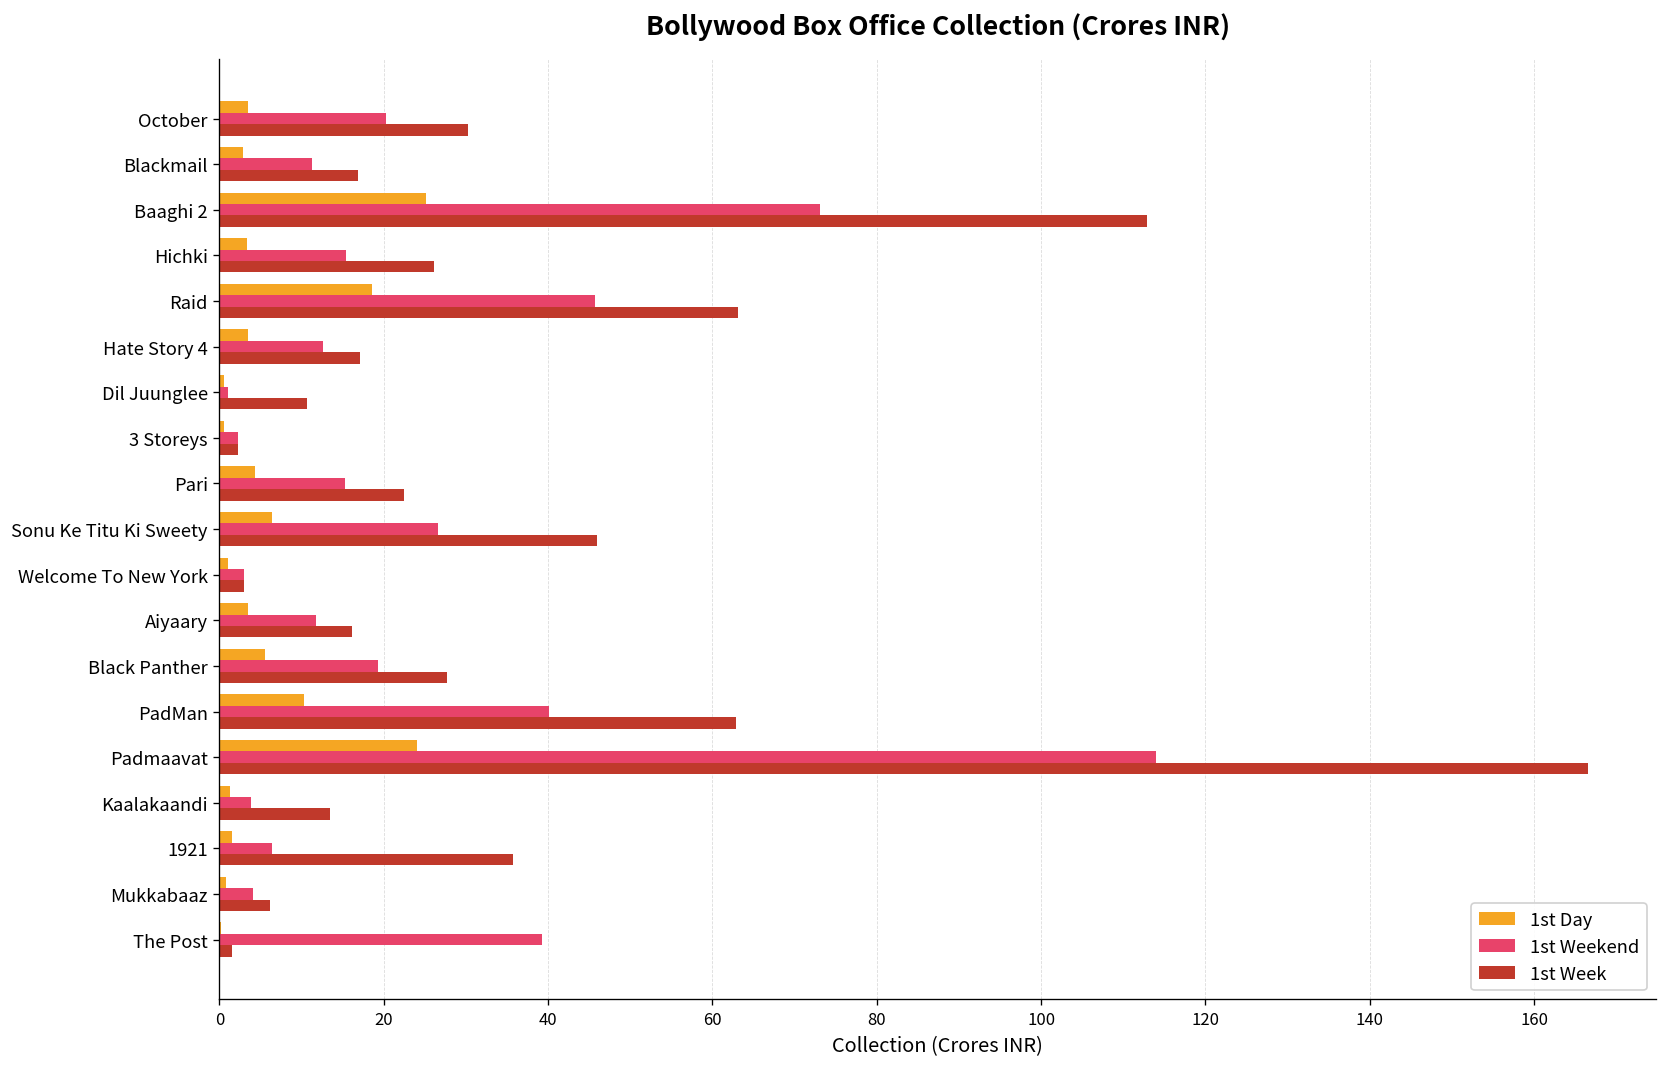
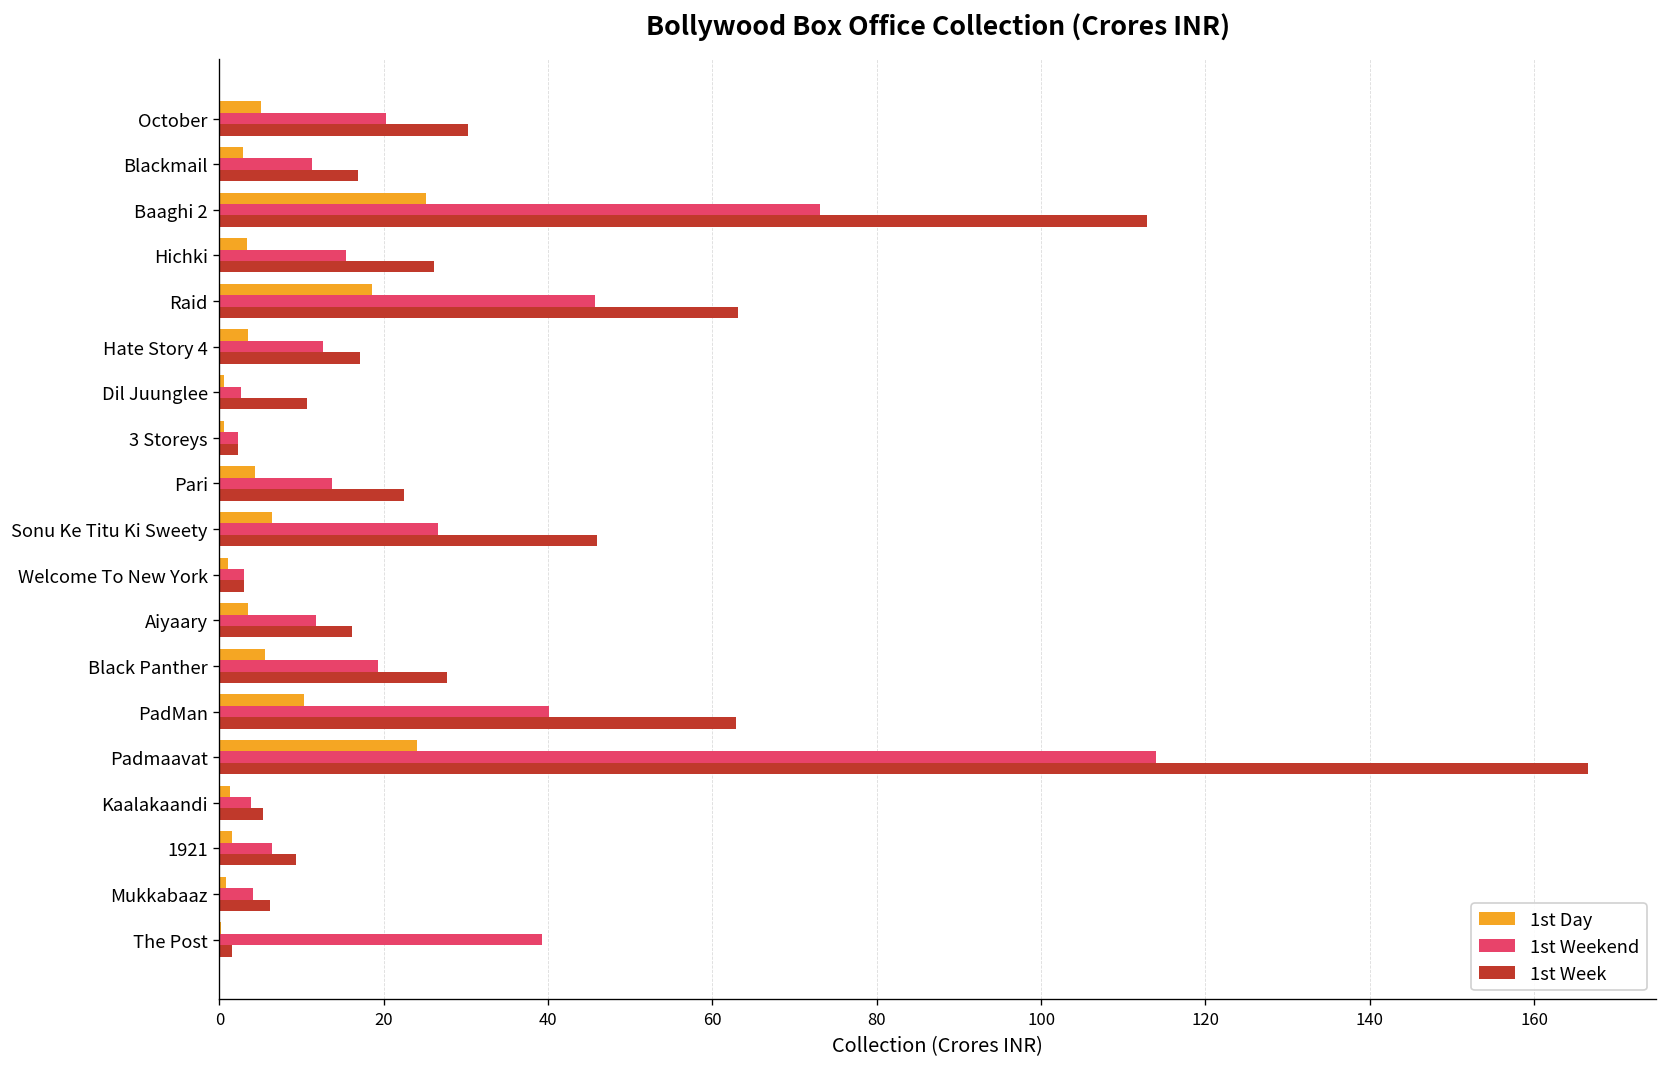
  {
    "1st Day": {
-     "October": 3,
+     "October": 5,
      "Blackmail": 3,
      "Baaghi 2": 25,
      "Hichki": 3,
      "Raid": 19,
      "Hate Story 4": 4,
      "Dil Juunglee": 1,
      "3 Storeys": 1,
      "Pari": 4,
      "Sonu Ke Titu Ki Sweety": 6,
      "Welcome To New York": 1,
      "Aiyaary": 4,
      "Black Panther": 6,
      "PadMan": 10,
      "Padmaavat": 24,
      "Kaalakaandi": 1,
      "1921": 2,
      "Mukkabaaz": 1
    },
    "1st Weekend": {
      "October": 20,
      "Blackmail": 11,
      "Baaghi 2": 73,
      "Hichki": 15,
      "Raid": 46,
      "Hate Story 4": 13,
-     "Dil Juunglee": 1,
+     "Dil Juunglee": 3,
      "3 Storeys": 2,
-     "Pari": 15,
+     "Pari": 14,
      "Sonu Ke Titu Ki Sweety": 27,
      "Welcome To New York": 3,
      "Aiyaary": 12,
      "Black Panther": 19,
      "PadMan": 40,
      "Padmaavat": 114,
      "Kaalakaandi": 4,
      "1921": 6,
      "Mukkabaaz": 4,
      "The Post": 39
    },
    "1st Week": {
      "October": 30,
      "Blackmail": 17,
      "Baaghi 2": 113,
      "Hichki": 26,
      "Raid": 63,
      "Hate Story 4": 17,
      "Dil Juunglee": 11,
      "3 Storeys": 2,
      "Pari": 23,
      "Sonu Ke Titu Ki Sweety": 46,
      "Welcome To New York": 3,
      "Aiyaary": 16,
      "Black Panther": 28,
      "PadMan": 63,
      "Padmaavat": 167,
-     "Kaalakaandi": 13,
-     "1921": 36,
+     "Kaalakaandi": 5,
+     "1921": 9,
      "Mukkabaaz": 6,
      "The Post": 2
    }
  }
